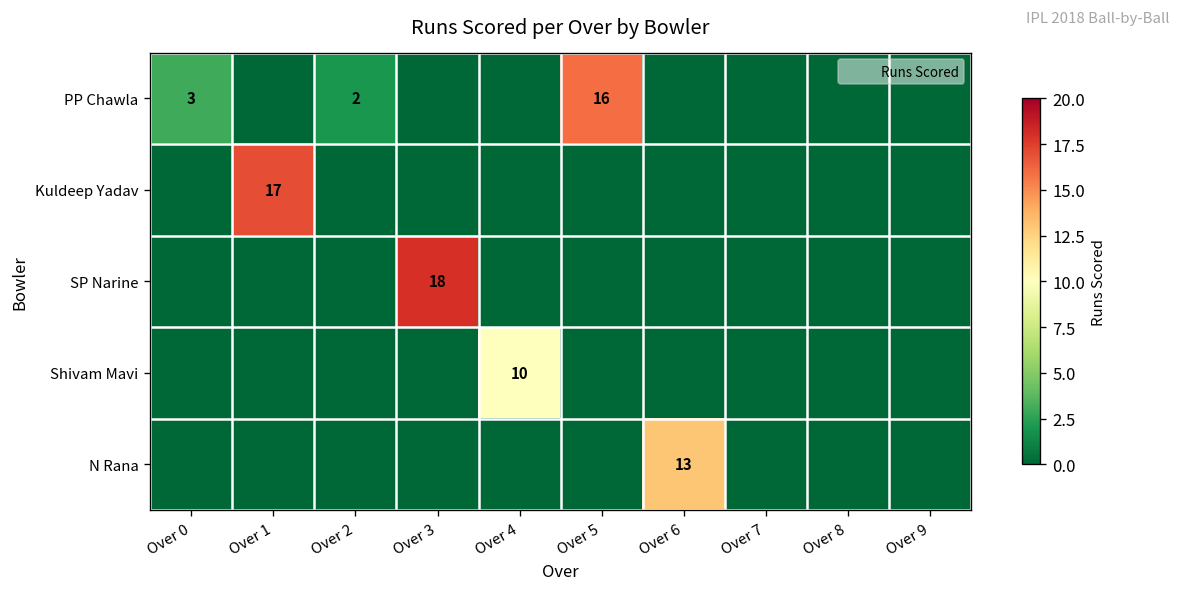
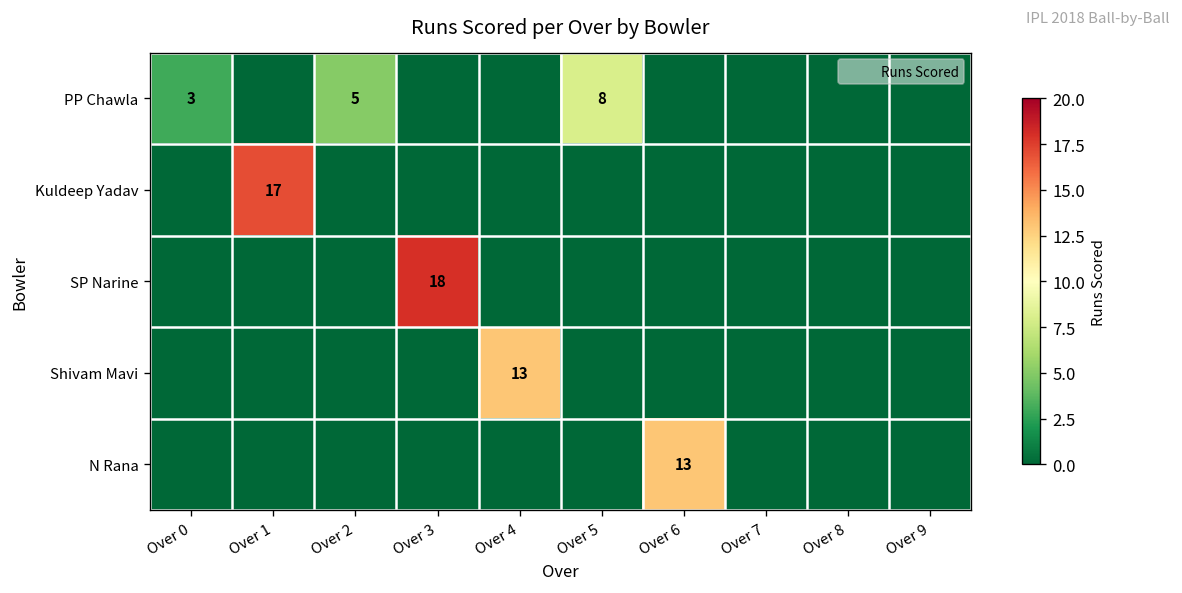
  {
    "PP Chawla": {
      "Over 0": 3,
-     "Over 2": 2,
-     "Over 5": 16
+     "Over 2": 5,
+     "Over 5": 8
    },
    "Kuldeep Yadav": {
      "Over 1": 17
    },
    "SP Narine": {
      "Over 3": 18
    },
    "Shivam Mavi": {
-     "Over 4": 10
+     "Over 4": 13
    },
    "N Rana": {
      "Over 6": 13
    }
  }
